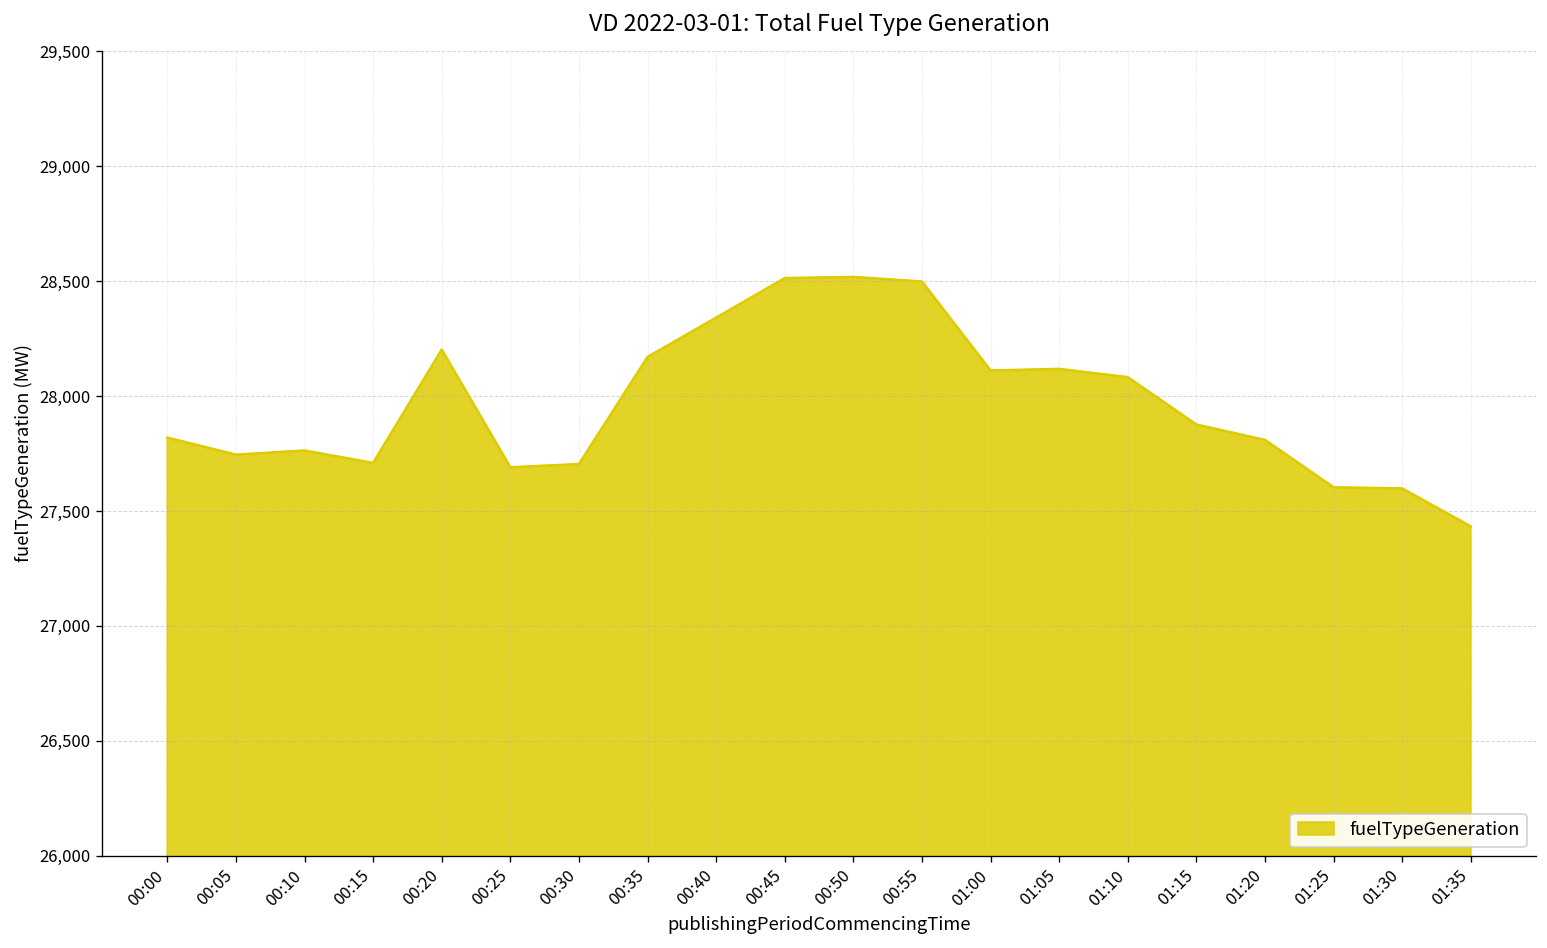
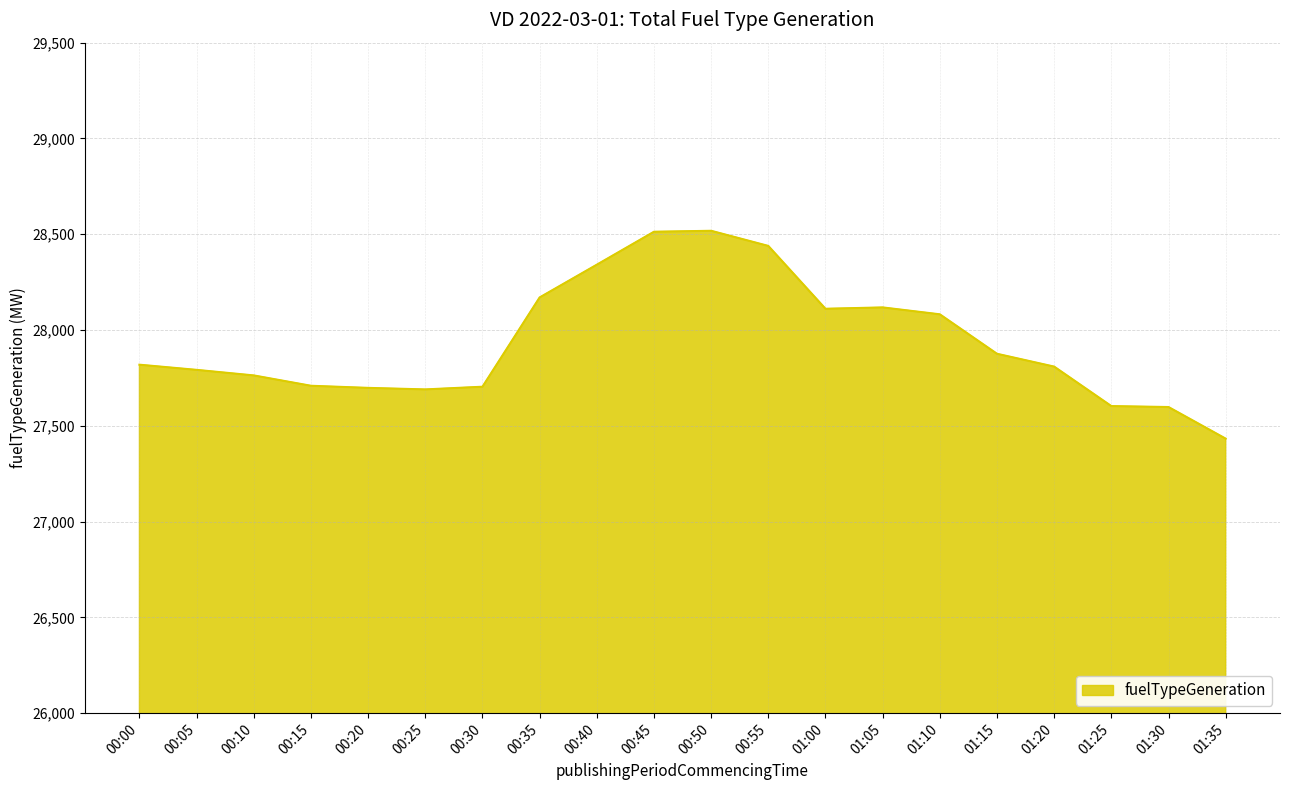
  {
    "00:00": "27,820",
-   "00:05": "27,750",
+   "00:05": "27,790",
    "00:10": "27,760",
    "00:15": "27,710",
-   "00:20": "28,200",
+   "00:20": "27,700",
    "00:25": "27,690",
    "00:30": "27,700",
    "00:35": "28,170",
    "00:40": "28,340",
    "00:45": "28,510",
    "00:50": "28,520",
-   "00:55": "28,500",
+   "00:55": "28,440",
    "01:00": "28,110",
    "01:05": "28,120",
    "01:10": "28,080",
    "01:15": "27,880",
    "01:20": "27,810",
    "01:25": "27,600",
    "01:30": "27,600",
    "01:35": "27,430"
  }
